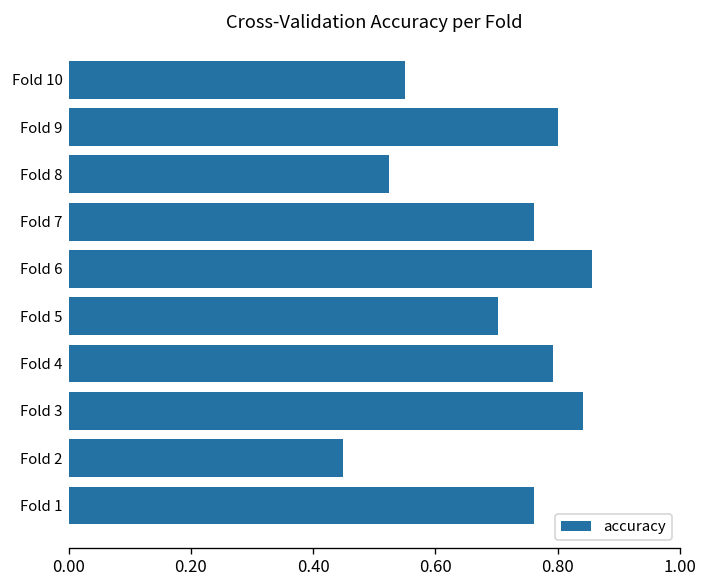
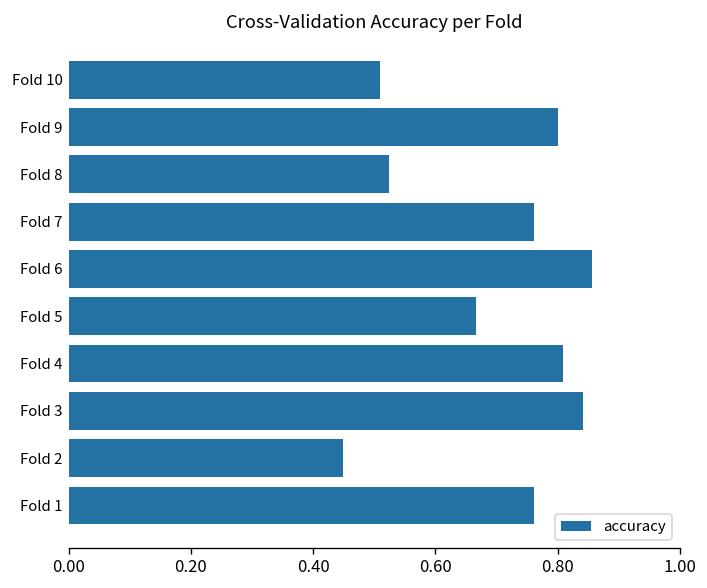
  {
-   "Fold 10": 0.55,
+   "Fold 10": 0.51,
    "Fold 9": 0.80,
    "Fold 8": 0.52,
    "Fold 7": 0.76,
    "Fold 6": 0.86,
-   "Fold 5": 0.70,
-   "Fold 4": 0.79,
+   "Fold 5": 0.67,
+   "Fold 4": 0.81,
    "Fold 3": 0.84,
    "Fold 2": 0.45,
    "Fold 1": 0.76
  }
